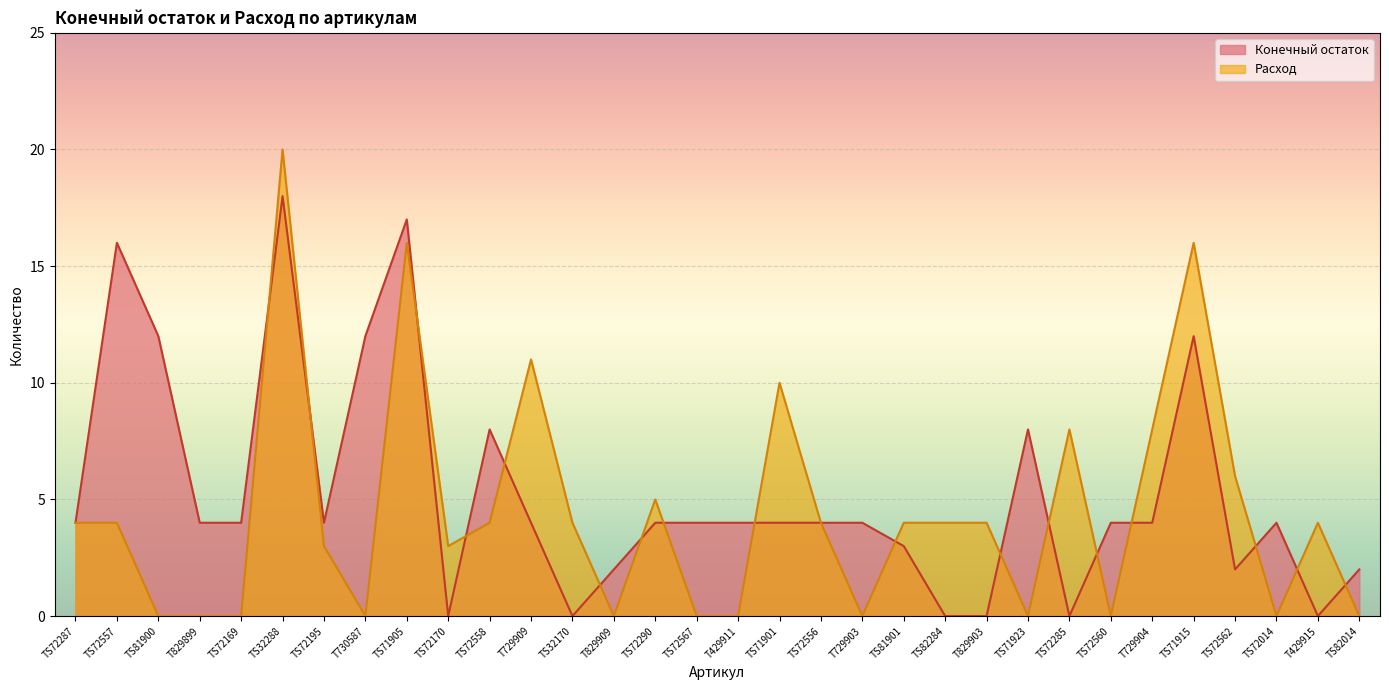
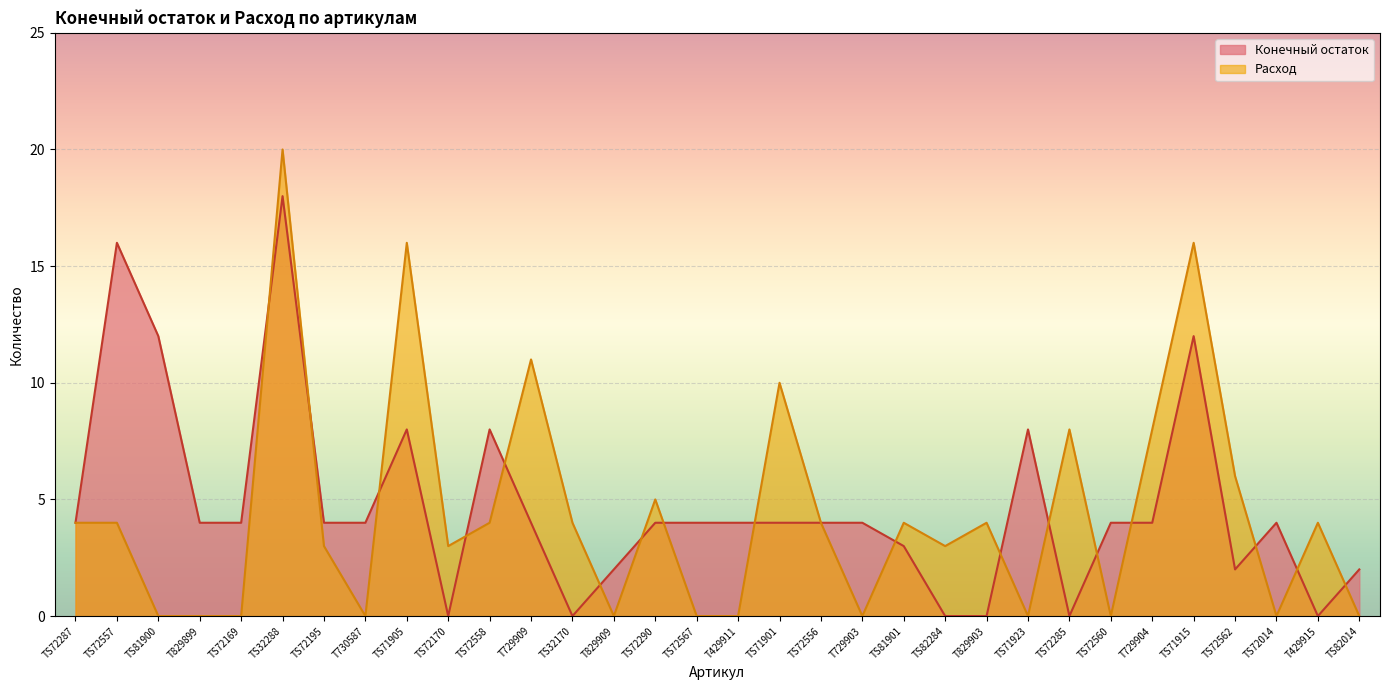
  {
    "Конечный остаток": {
      "TS72557": 16,
      "TS81900": 12,
      "T829899": 4,
      "TS72169": 4,
      "TS32288": 18,
      "TS72195": 4,
-     "T730587": 12,
-     "TS71905": 17,
+     "T730587": 4,
+     "TS71905": 8,
      "TS72170": 0,
      "TS72558": 8,
      "T729909": 4,
      "TS32170": 0,
      "T829909": 2,
      "TS72290": 4,
      "TS72567": 4,
      "T429911": 4,
      "TS71901": 4,
      "T729903": 4,
      "TS81901": 3,
      "TS82284": 0,
      "T829903": 0,
      "TS71923": 8,
      "TS72285": 0,
      "TS72560": 4,
      "T729904": 4,
      "TS71915": 12,
      "TS72562": 2,
      "TS72014": 4,
      "T429915": 0,
      "TS82014": 2
    },
    "Расход": {
      "TS72557": 4,
      "TS81900": 0,
      "T829899": 0,
      "TS72169": 0,
      "TS32288": 20,
      "TS72195": 3,
      "T730587": 0,
      "TS71905": 16,
      "TS72170": 3,
      "TS72558": 4,
      "T729909": 11,
      "TS32170": 4,
      "T829909": 0,
      "TS72290": 5,
      "TS72567": 0,
      "T429911": 0,
      "TS71901": 10,
      "T729903": 0,
      "TS81901": 4,
-     "TS82284": 4,
+     "TS82284": 3,
      "T829903": 4,
      "TS71923": 0,
      "TS72285": 8,
      "TS72560": 0,
      "T729904": 8,
      "TS71915": 16,
      "TS72562": 6,
      "TS72014": 0,
      "T429915": 4,
      "TS82014": 0
    }
  }
